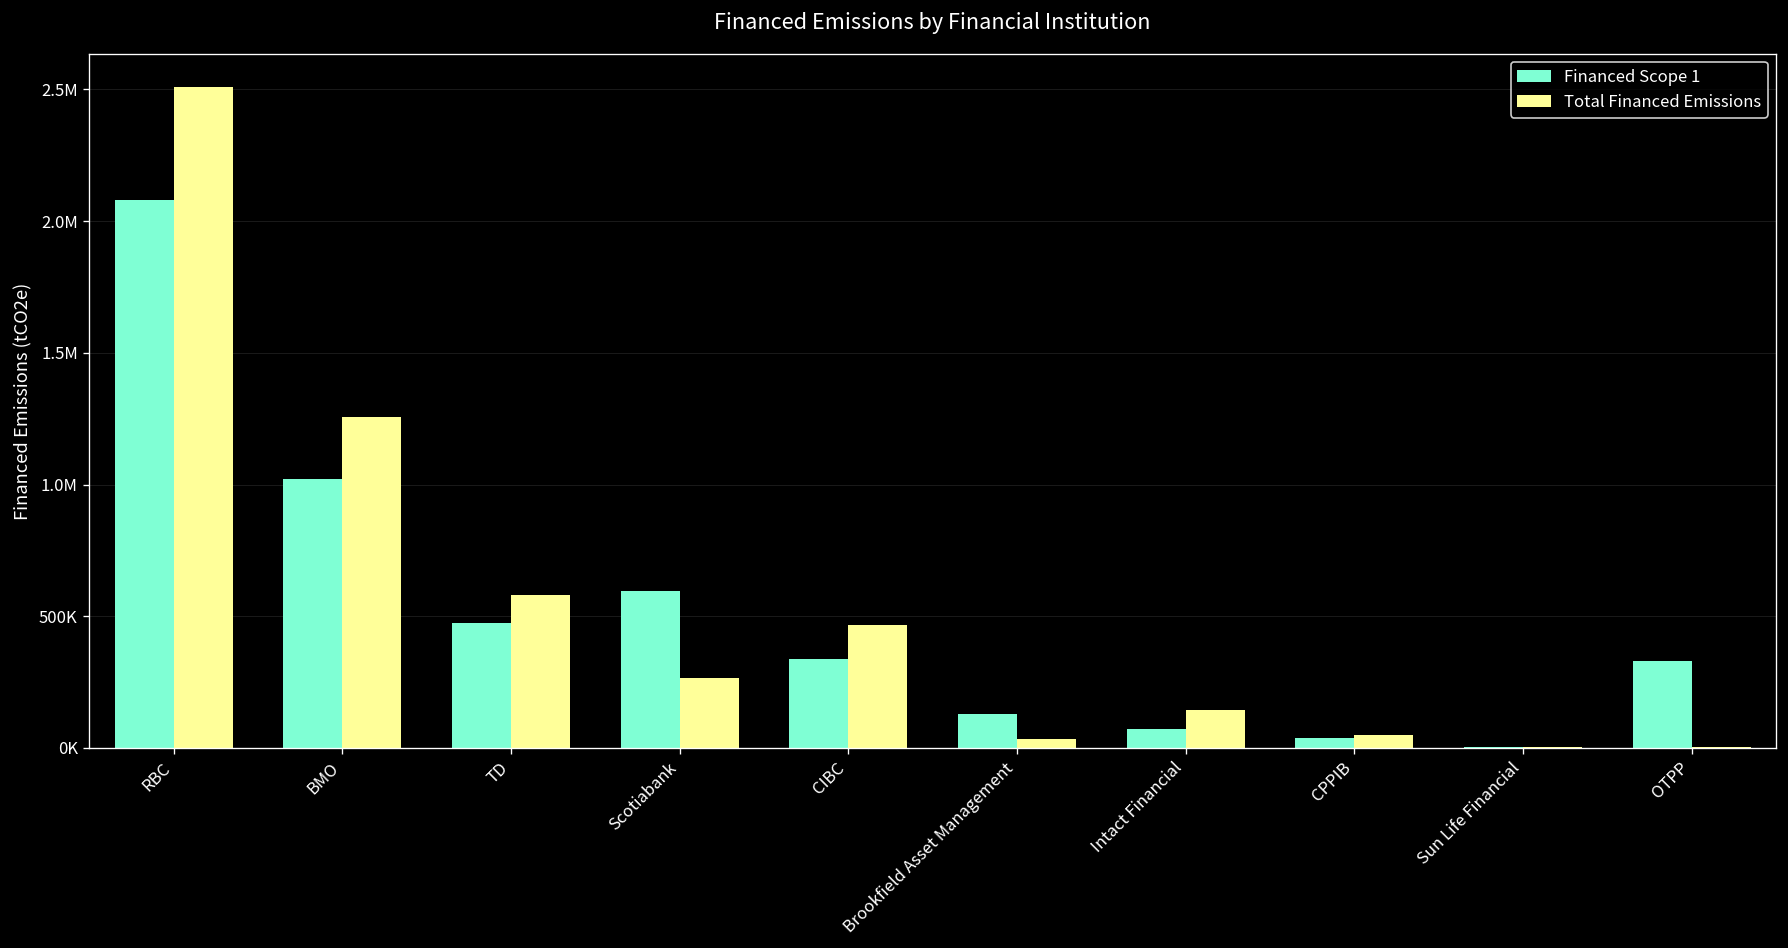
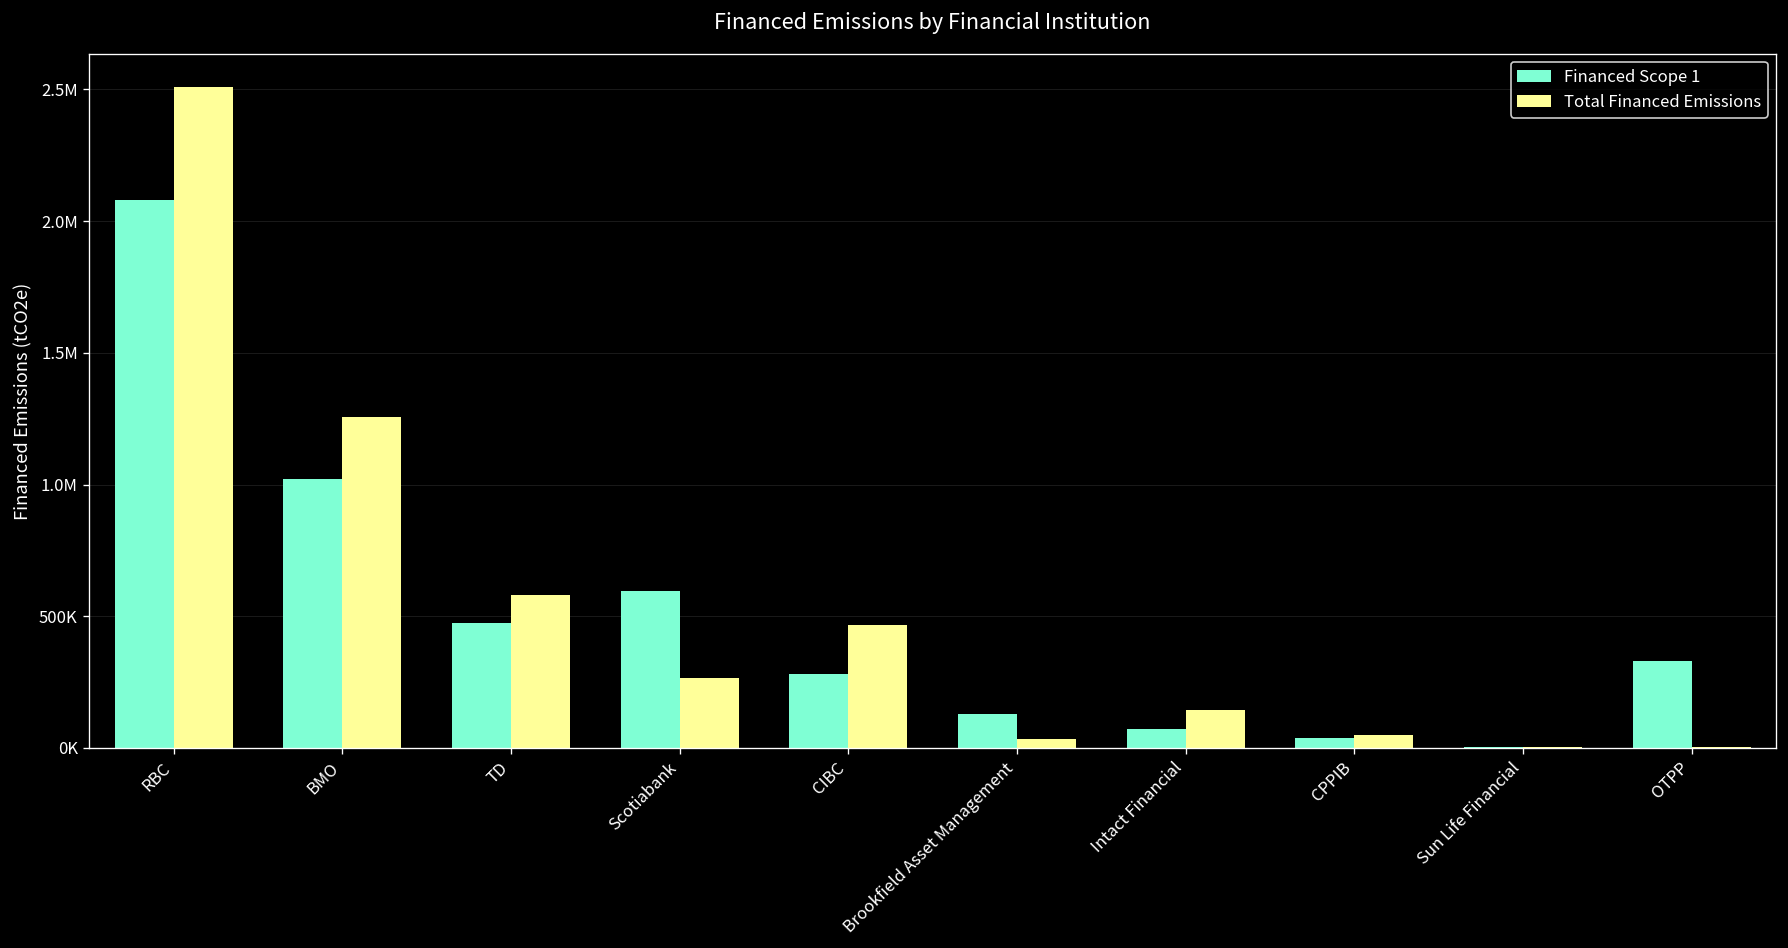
  {
    "Financed Scope 1": {
      "RBC": 2080000,
      "BMO": 1020000,
      "TD": 470000,
      "Scotiabank": 600000,
-     "CIBC": 340000,
+     "CIBC": 280000,
      "Brookfield Asset Management": 130000,
      "Intact Financial": 70000,
      "CPPIB": 40000,
      "OTPP": 330000
    },
    "Total Financed Emissions": {
      "RBC": 2510000,
      "BMO": 1260000,
      "TD": 580000,
      "Scotiabank": 260000,
      "CIBC": 470000,
      "Brookfield Asset Management": 30000,
      "Intact Financial": 150000,
      "CPPIB": 50000
    }
  }
